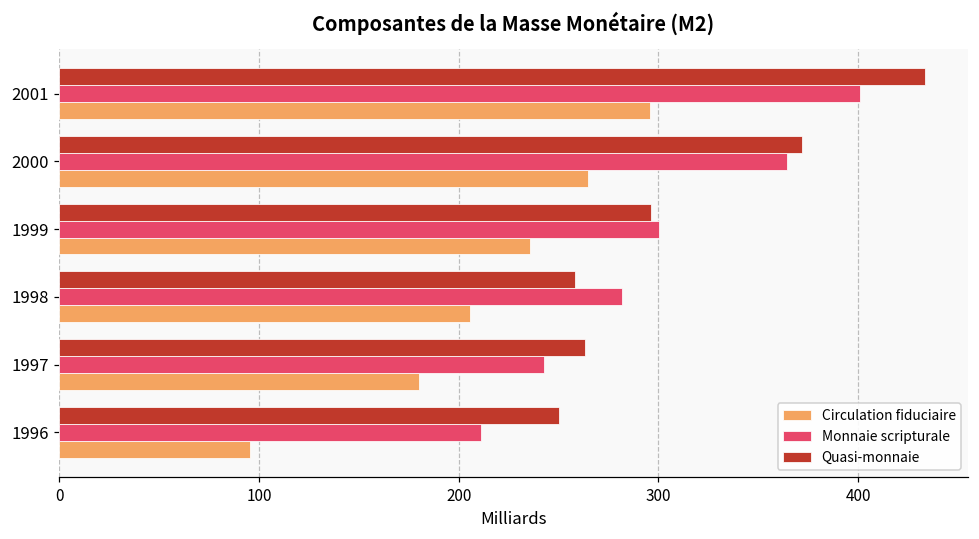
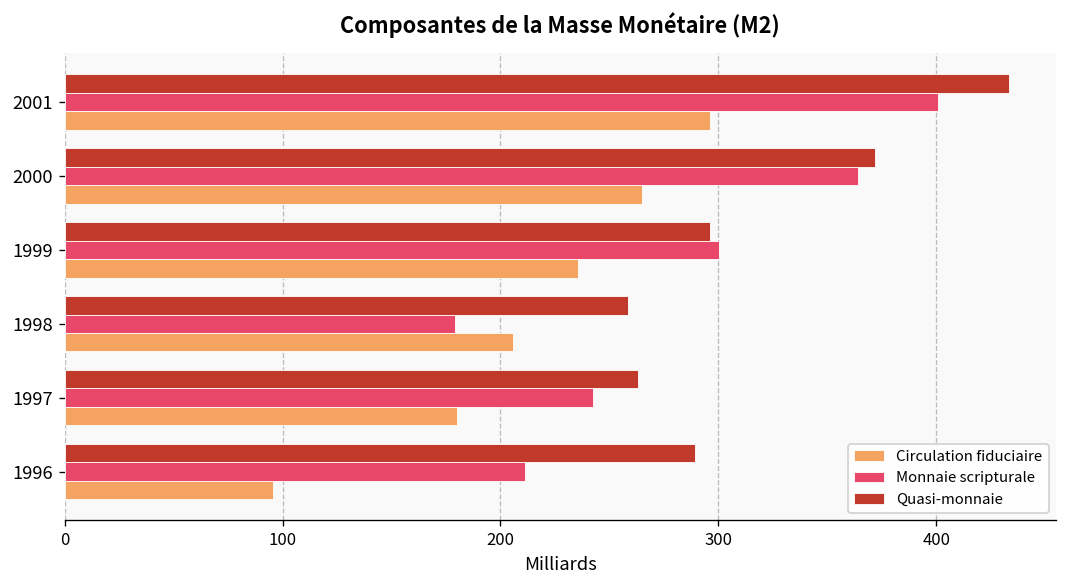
  {
    "Circulation fiduciaire": {
      "2001": 296,
      "2000": 265,
      "1999": 236,
      "1998": 206,
      "1997": 180,
      "1996": 96
    },
    "Monnaie scripturale": {
      "2001": 401,
      "2000": 364,
      "1999": 300,
-     "1998": 282,
+     "1998": 179,
      "1997": 243,
      "1996": 211
    },
    "Quasi-monnaie": {
      "2001": 433,
      "2000": 372,
      "1999": 296,
      "1998": 258,
      "1997": 263,
-     "1996": 250
+     "1996": 289
    }
  }
